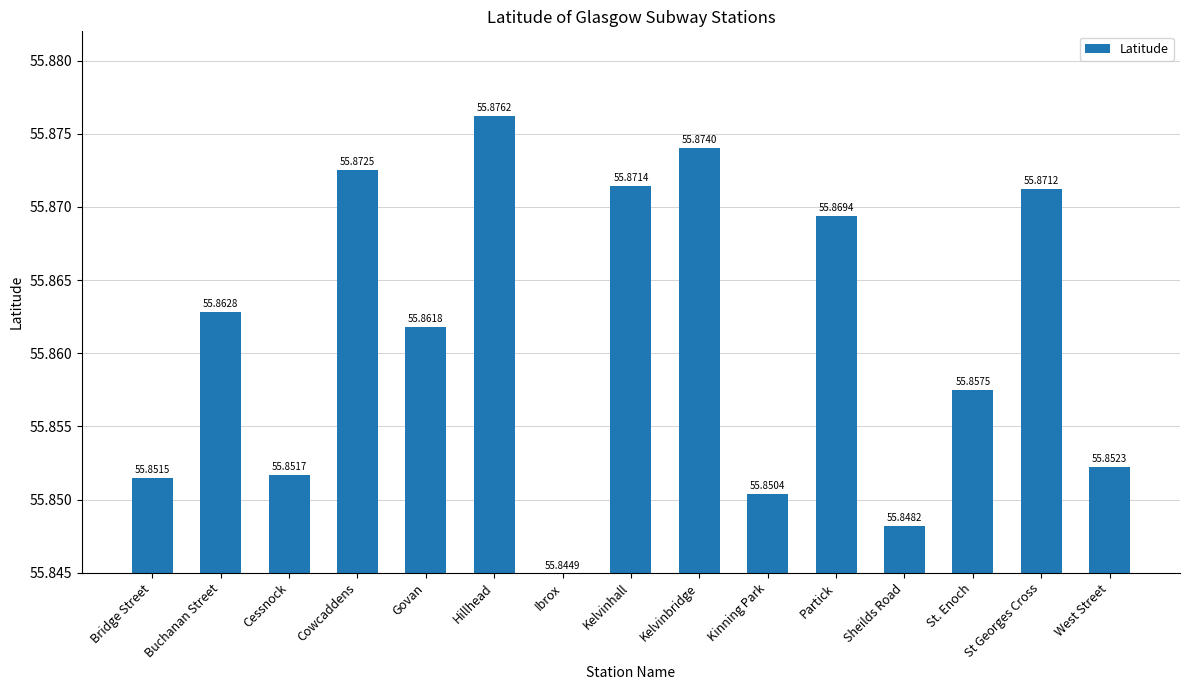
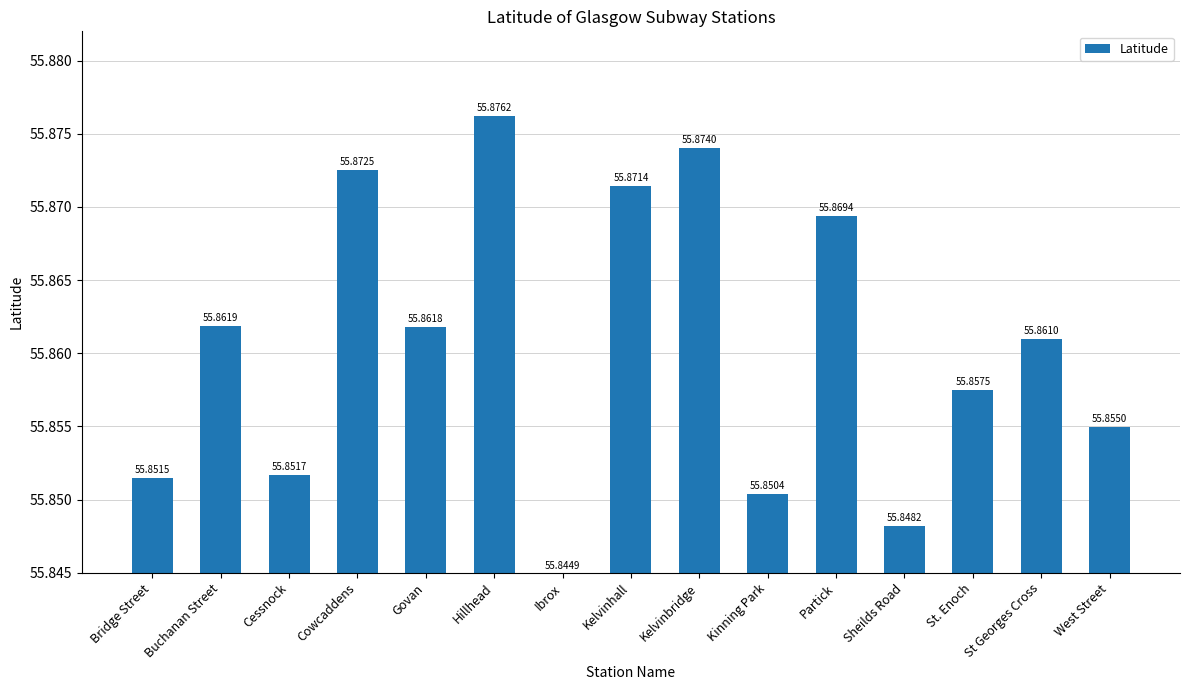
  {
    "Bridge Street": 55.8515,
-   "Buchanan Street": 55.8628,
+   "Buchanan Street": 55.8619,
    "Cessnock": 55.8517,
    "Cowcaddens": 55.8725,
    "Govan": 55.8618,
    "Hillhead": 55.8762,
    "Ibrox": 55.8449,
    "Kelvinhall": 55.8714,
    "Kelvinbridge": 55.8740,
    "Kinning Park": 55.8504,
    "Partick": 55.8694,
    "Sheilds Road": 55.8482,
    "St. Enoch": 55.8575,
-   "St Georges Cross": 55.8712,
-   "West Street": 55.8523
+   "St Georges Cross": 55.8610,
+   "West Street": 55.8550
  }
